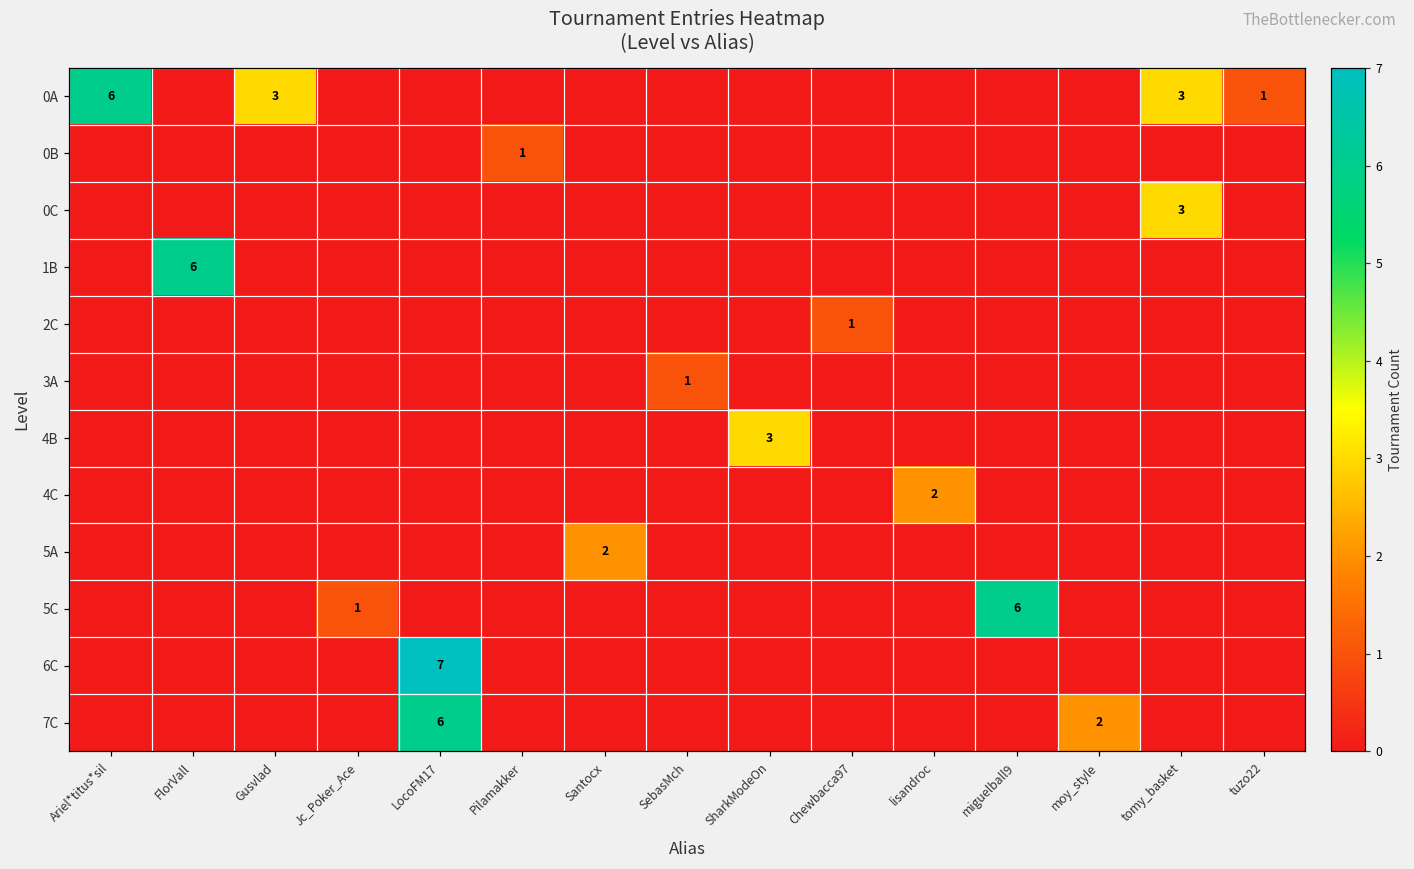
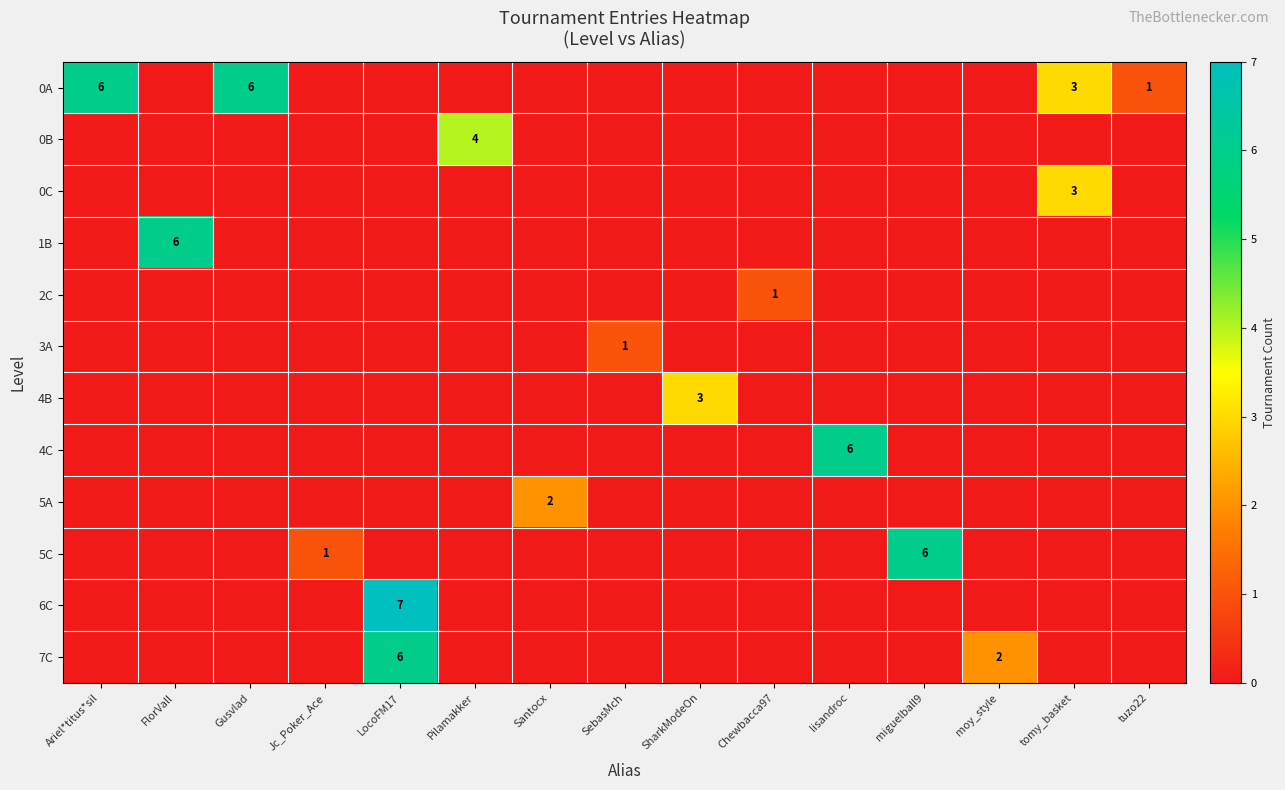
  {
    "0A": {
      "Ariel*titus*sil": 6,
-     "Gusvlad": 3,
+     "Gusvlad": 6,
      "tomy_basket": 3,
      "tuzo22": 1
    },
    "0B": {
-     "Pilamakker": 1
+     "Pilamakker": 4
    },
    "0C": {
      "tomy_basket": 3
    },
    "1B": {
      "FlorVall": 6
    },
    "2C": {
      "Chewbacca97": 1
    },
    "3A": {
      "SebasMch": 1
    },
    "4B": {
      "SharkModeOn": 3
    },
    "4C": {
-     "lisandroc": 2
+     "lisandroc": 6
    },
    "5A": {
      "Santocx": 2
    },
    "5C": {
      "Jc_Poker_Ace": 1,
      "miguelball9": 6
    },
    "6C": {
      "LocoFM17": 7
    },
    "7C": {
      "LocoFM17": 6,
      "moy_style": 2
    }
  }
